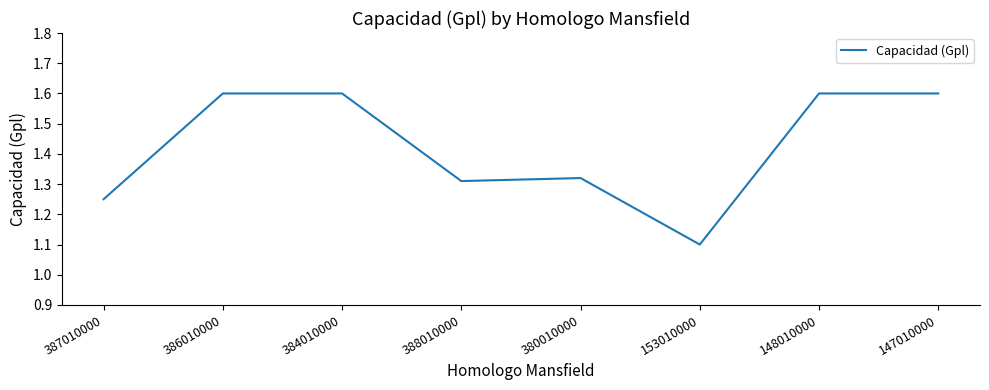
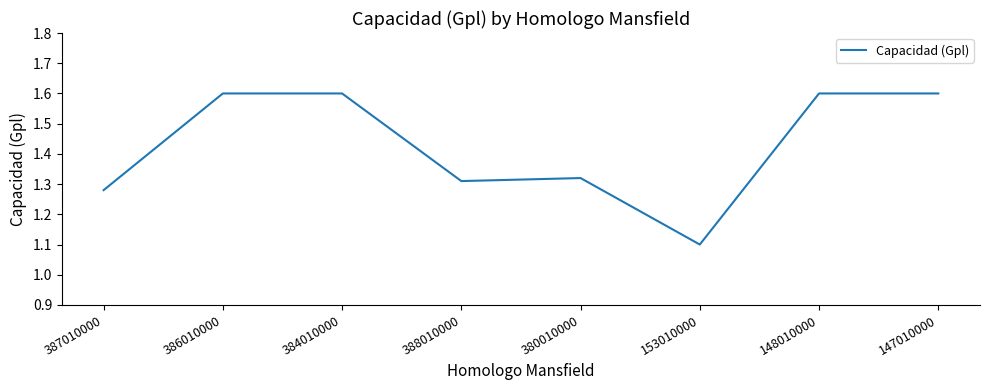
  {
-   "387010000": 1.25,
+   "387010000": 1.28,
    "386010000": 1.60,
    "384010000": 1.60,
    "388010000": 1.31,
    "380010000": 1.32,
    "153010000": 1.10,
    "148010000": 1.60,
    "147010000": 1.60
  }
